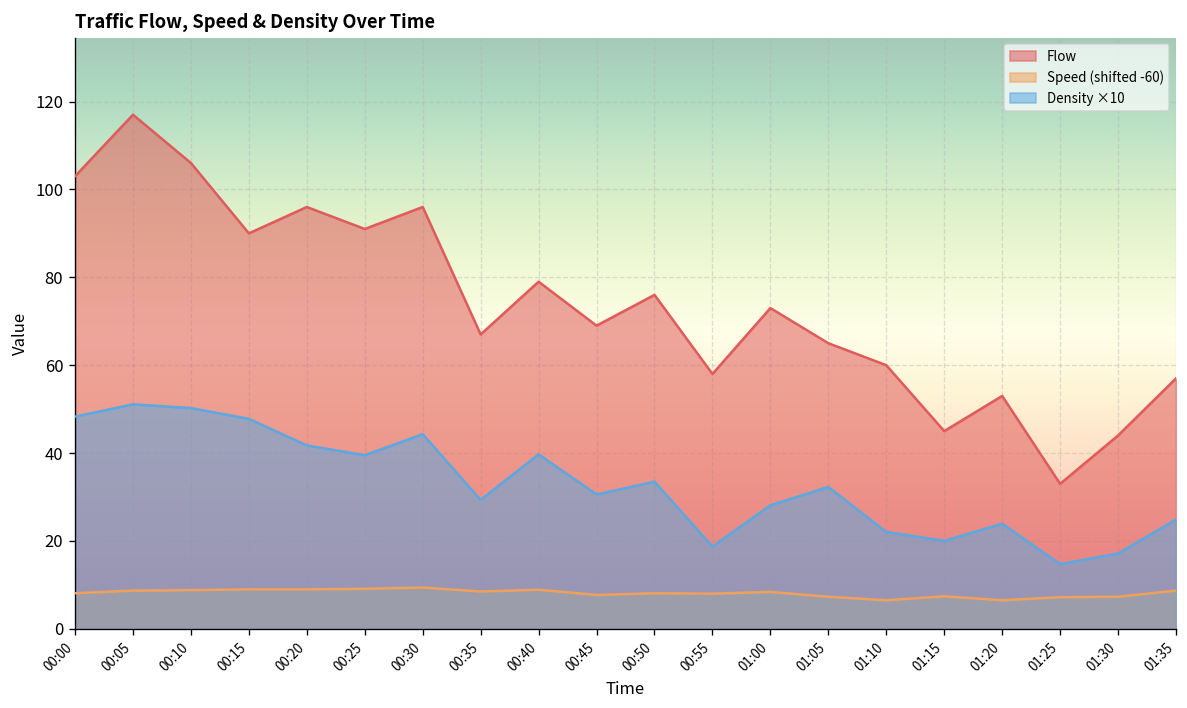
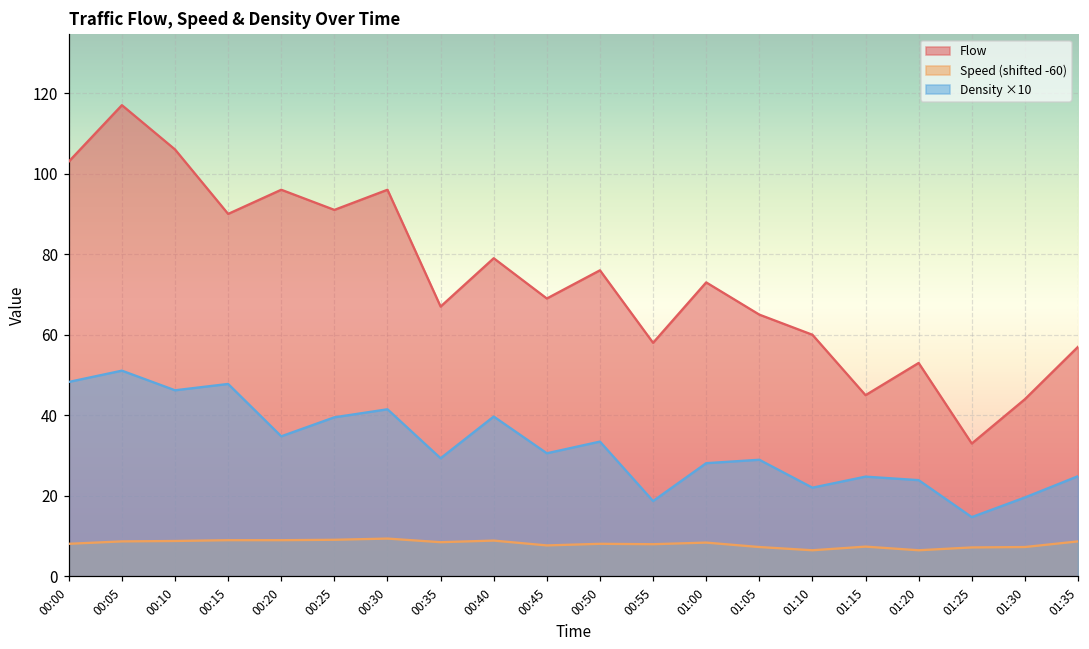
  {
    "Density ×10": {
      "00:00": 48,
      "00:05": 51,
-     "00:10": 50,
+     "00:10": 46,
      "00:15": 48,
-     "00:20": 42,
+     "00:20": 35,
      "00:25": 40,
-     "00:30": 44,
+     "00:30": 42,
      "00:35": 29,
      "00:40": 40,
      "00:45": 31,
      "00:50": 33,
      "00:55": 19,
      "01:00": 28,
-     "01:05": 32,
+     "01:05": 29,
      "01:10": 22,
-     "01:15": 20,
+     "01:15": 25,
      "01:20": 24,
      "01:25": 15,
-     "01:30": 17,
+     "01:30": 20,
      "01:35": 25
    }
  }
